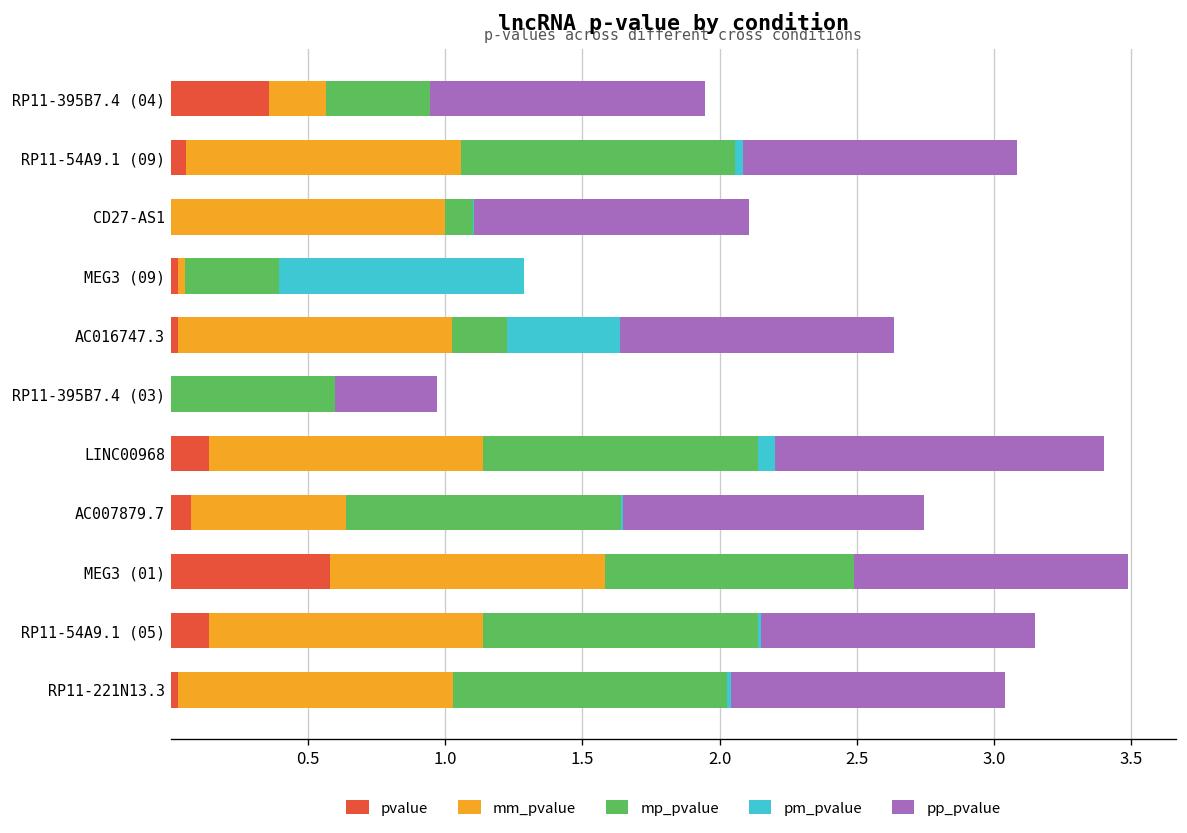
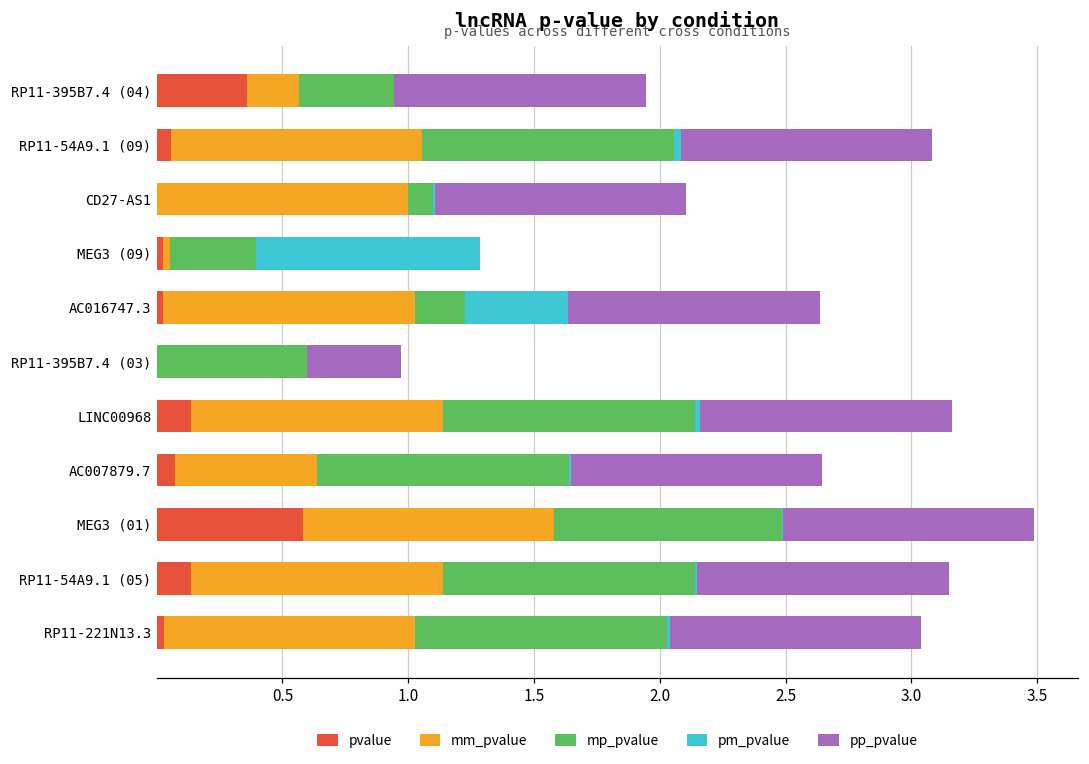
  {
    "pvalue": {
      "RP11-395B7.4 (04)": 0.36,
      "RP11-54A9.1 (09)": 0.06,
      "MEG3 (09)": 0.03,
      "AC016747.3": 0.03,
      "LINC00968": 0.14,
      "AC007879.7": 0.07,
      "MEG3 (01)": 0.58,
      "RP11-54A9.1 (05)": 0.14,
      "RP11-221N13.3": 0.03
    },
    "mm_pvalue": {
      "RP11-395B7.4 (04)": 0.21,
      "RP11-54A9.1 (09)": 1.00,
      "CD27-AS1": 1.00,
      "MEG3 (09)": 0.03,
      "AC016747.3": 1.00,
      "LINC00968": 1.00,
      "AC007879.7": 0.57,
      "MEG3 (01)": 1.00,
      "RP11-54A9.1 (05)": 1.00,
      "RP11-221N13.3": 1.00
    },
    "mp_pvalue": {
      "RP11-395B7.4 (04)": 0.38,
      "RP11-54A9.1 (09)": 1.00,
      "CD27-AS1": 0.10,
      "MEG3 (09)": 0.34,
      "AC016747.3": 0.20,
      "RP11-395B7.4 (03)": 0.60,
      "LINC00968": 1.00,
      "AC007879.7": 1.00,
      "MEG3 (01)": 0.91,
      "RP11-54A9.1 (05)": 1.00,
      "RP11-221N13.3": 1.00
    },
    "pm_pvalue": {
      "RP11-54A9.1 (09)": 0.03,
      "MEG3 (09)": 0.89,
      "AC016747.3": 0.41,
-     "LINC00968": 0.06,
+     "LINC00968": 0.02,
      "RP11-54A9.1 (05)": 0.01,
      "RP11-221N13.3": 0.01
    },
    "pp_pvalue": {
      "RP11-395B7.4 (04)": 1.0,
      "RP11-54A9.1 (09)": 1.0,
      "CD27-AS1": 1.0,
      "AC016747.3": 1.0,
      "RP11-395B7.4 (03)": 0.37,
-     "LINC00968": 1.2,
-     "AC007879.7": 1.1,
+     "LINC00968": 1.0,
+     "AC007879.7": 1.0,
      "MEG3 (01)": 1.0,
      "RP11-54A9.1 (05)": 1.0,
      "RP11-221N13.3": 1.0
    }
  }
